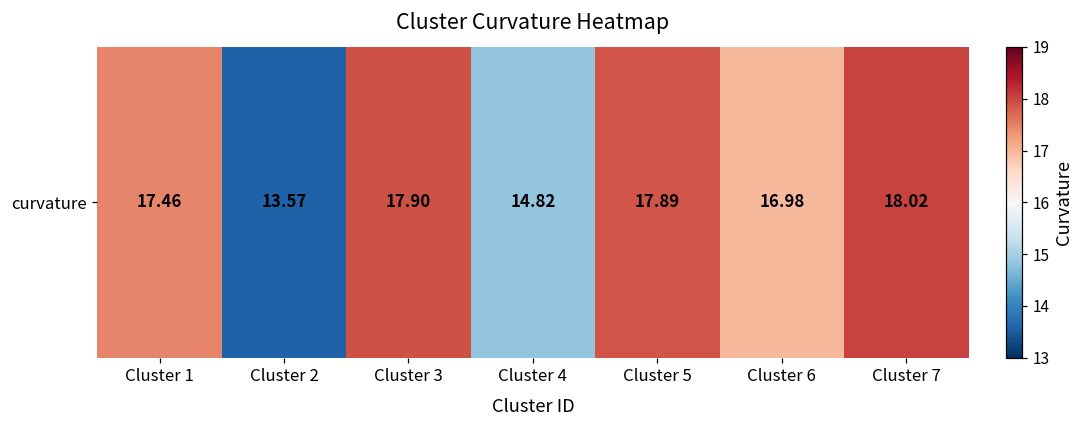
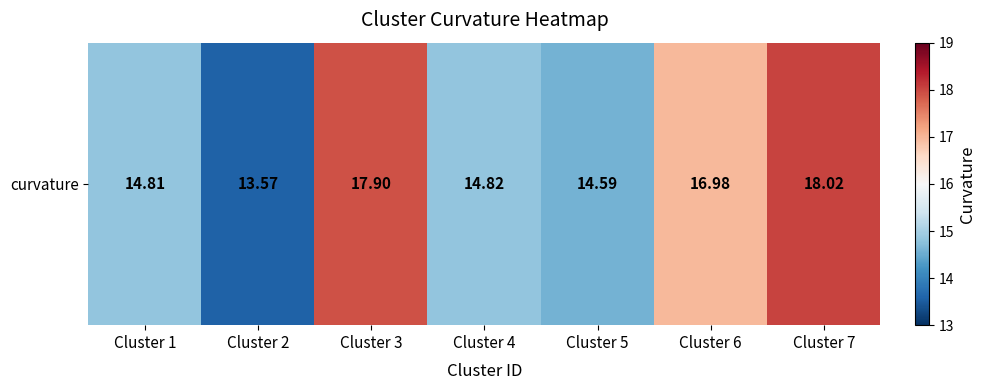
  {
    "curvature": {
-     "Cluster 1": 17.46,
+     "Cluster 1": 14.81,
      "Cluster 2": 13.57,
      "Cluster 3": 17.90,
      "Cluster 4": 14.82,
-     "Cluster 5": 17.89,
+     "Cluster 5": 14.59,
      "Cluster 6": 16.98,
      "Cluster 7": 18.02
    }
  }
